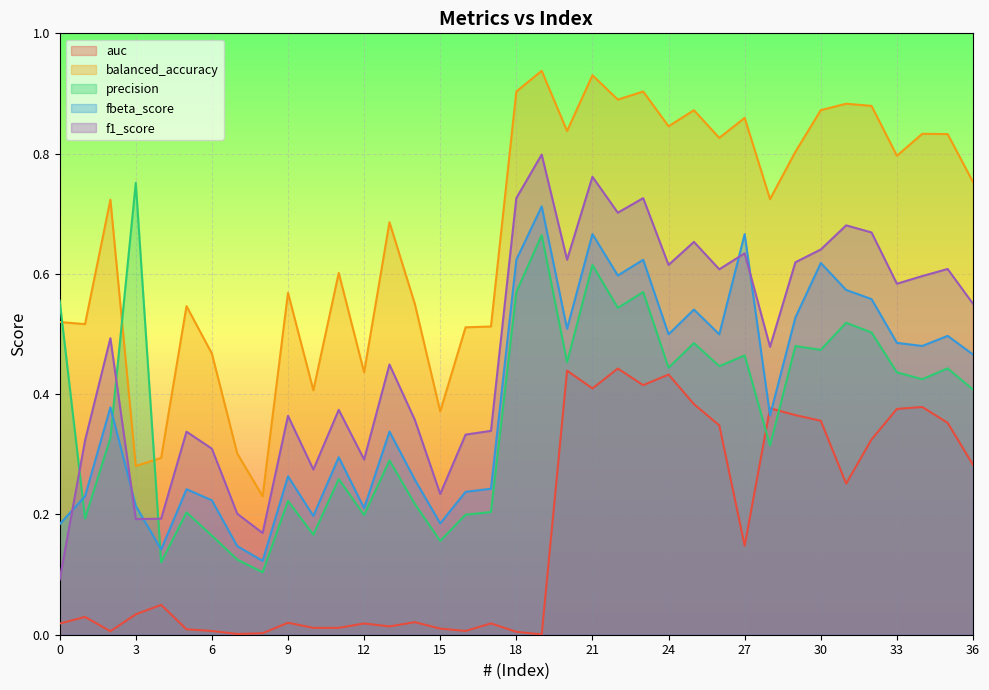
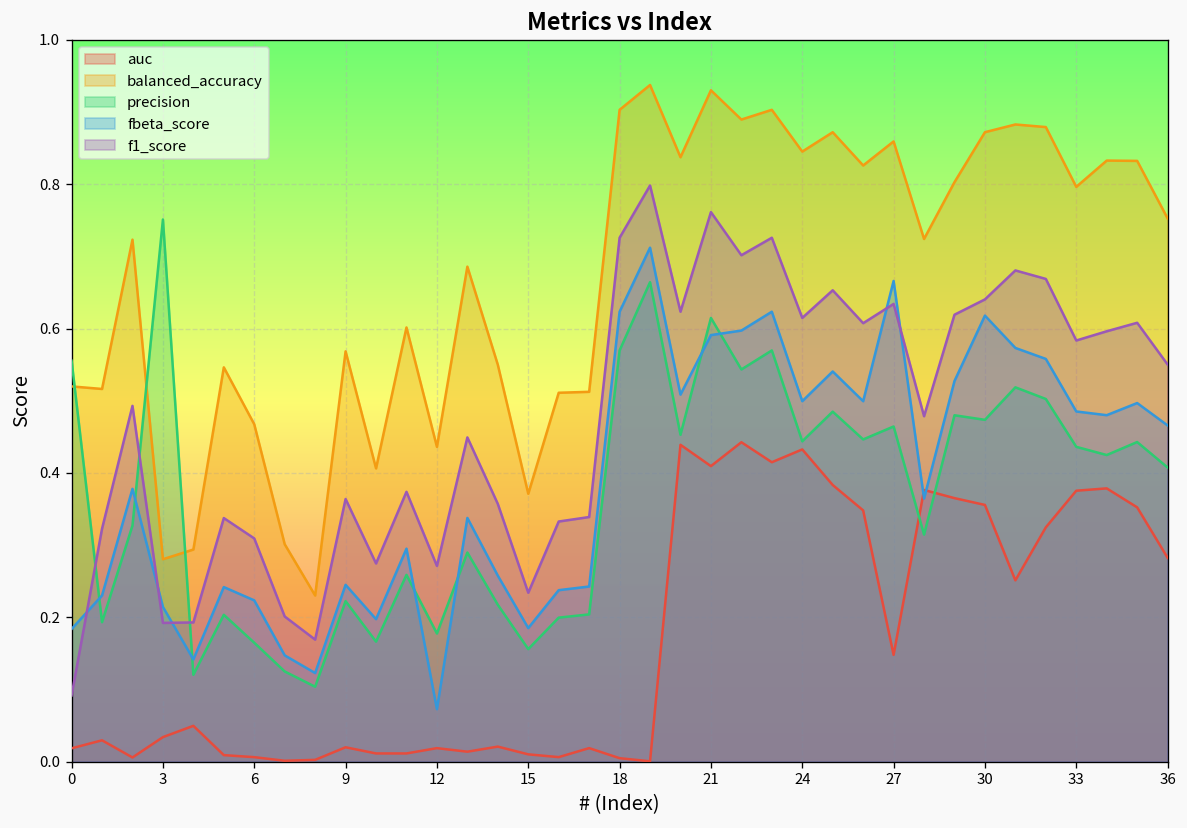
  {
    "precision": {
      "0": 0.56,
      "3": 0.75,
      "6": 0.16,
      "9": 0.22,
-     "12": 0.20,
+     "12": 0.18,
      "15": 0.16,
      "18": 0.57,
      "21": 0.61,
      "24": 0.44,
      "27": 0.46,
      "30": 0.47,
      "33": 0.44,
      "36": 0.41
    },
    "fbeta_score": {
      "0": 0.18,
      "3": 0.21,
      "6": 0.22,
-     "9": 0.26,
-     "12": 0.21,
+     "9": 0.25,
+     "12": 0.07,
      "15": 0.19,
      "18": 0.62,
-     "21": 0.67,
+     "21": 0.59,
      "24": 0.50,
      "27": 0.67,
      "30": 0.62,
      "33": 0.49,
      "36": 0.47
    },
    "f1_score": {
      "0": 0.09,
      "3": 0.19,
      "6": 0.31,
      "9": 0.36,
-     "12": 0.29,
+     "12": 0.27,
      "15": 0.23,
      "18": 0.73,
      "21": 0.76,
      "24": 0.61,
      "27": 0.63,
      "30": 0.64,
      "33": 0.58,
      "36": 0.55
    }
  }
